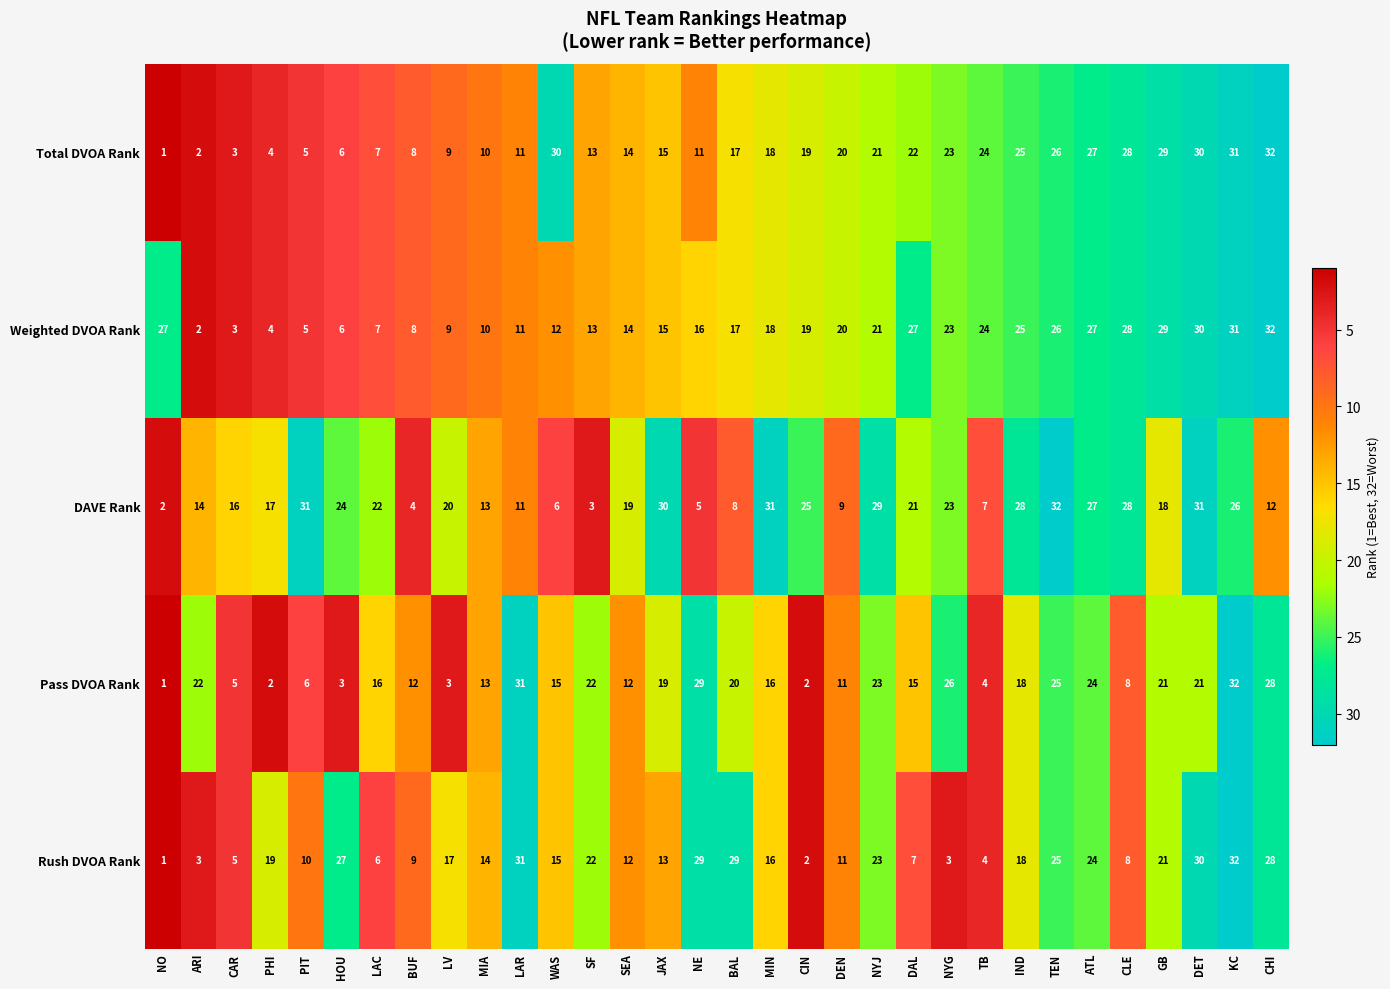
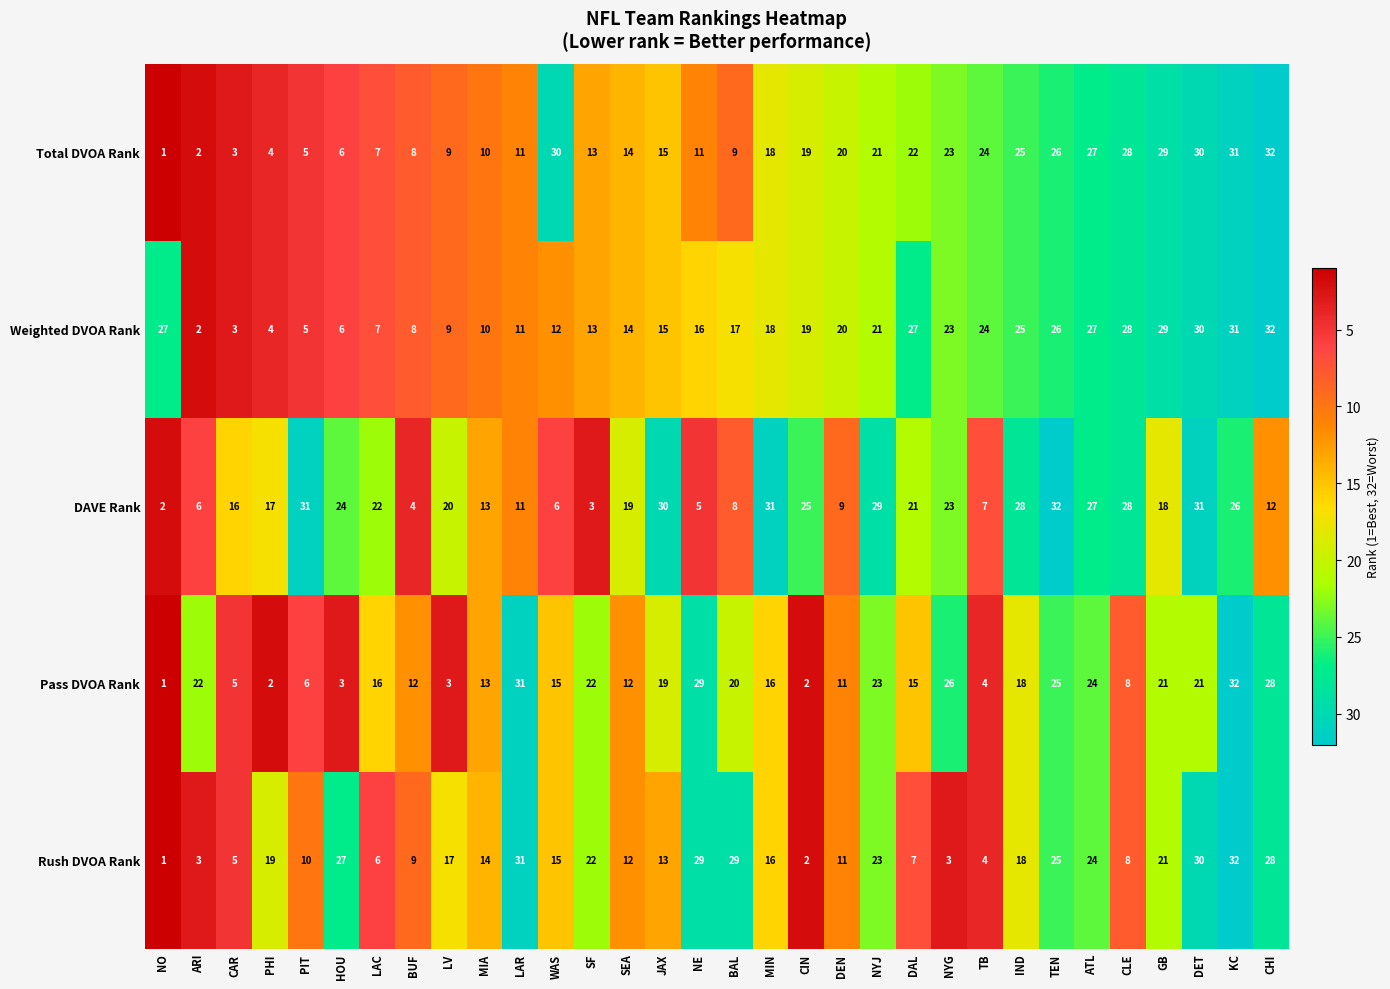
  {
    "Total DVOA Rank": {
      "NO": 1,
      "ARI": 2,
      "CAR": 3,
      "PHI": 4,
      "PIT": 5,
      "HOU": 6,
      "LAC": 7,
      "BUF": 8,
      "LV": 9,
      "MIA": 10,
      "LAR": 11,
      "WAS": 30,
      "SF": 13,
      "SEA": 14,
      "JAX": 15,
      "NE": 11,
-     "BAL": 17,
+     "BAL": 9,
      "MIN": 18,
      "CIN": 19,
      "DEN": 20,
      "NYJ": 21,
      "DAL": 22,
      "NYG": 23,
      "TB": 24,
      "IND": 25,
      "TEN": 26,
      "ATL": 27,
      "CLE": 28,
      "GB": 29,
      "DET": 30,
      "KC": 31,
      "CHI": 32
    },
    "Weighted DVOA Rank": {
      "NO": 27,
      "ARI": 2,
      "CAR": 3,
      "PHI": 4,
      "PIT": 5,
      "HOU": 6,
      "LAC": 7,
      "BUF": 8,
      "LV": 9,
      "MIA": 10,
      "LAR": 11,
      "WAS": 12,
      "SF": 13,
      "SEA": 14,
      "JAX": 15,
      "NE": 16,
      "BAL": 17,
      "MIN": 18,
      "CIN": 19,
      "DEN": 20,
      "NYJ": 21,
      "DAL": 27,
      "NYG": 23,
      "TB": 24,
      "IND": 25,
      "TEN": 26,
      "ATL": 27,
      "CLE": 28,
      "GB": 29,
      "DET": 30,
      "KC": 31,
      "CHI": 32
    },
    "DAVE Rank": {
      "NO": 2,
-     "ARI": 14,
+     "ARI": 6,
      "CAR": 16,
      "PHI": 17,
      "PIT": 31,
      "HOU": 24,
      "LAC": 22,
      "BUF": 4,
      "LV": 20,
      "MIA": 13,
      "LAR": 11,
      "WAS": 6,
      "SF": 3,
      "SEA": 19,
      "JAX": 30,
      "NE": 5,
      "BAL": 8,
      "MIN": 31,
      "CIN": 25,
      "DEN": 9,
      "NYJ": 29,
      "DAL": 21,
      "NYG": 23,
      "TB": 7,
      "IND": 28,
      "TEN": 32,
      "ATL": 27,
      "CLE": 28,
      "GB": 18,
      "DET": 31,
      "KC": 26,
      "CHI": 12
    },
    "Pass DVOA Rank": {
      "NO": 1,
      "ARI": 22,
      "CAR": 5,
      "PHI": 2,
      "PIT": 6,
      "HOU": 3,
      "LAC": 16,
      "BUF": 12,
      "LV": 3,
      "MIA": 13,
      "LAR": 31,
      "WAS": 15,
      "SF": 22,
      "SEA": 12,
      "JAX": 19,
      "NE": 29,
      "BAL": 20,
      "MIN": 16,
      "CIN": 2,
      "DEN": 11,
      "NYJ": 23,
      "DAL": 15,
      "NYG": 26,
      "TB": 4,
      "IND": 18,
      "TEN": 25,
      "ATL": 24,
      "CLE": 8,
      "GB": 21,
      "DET": 21,
      "KC": 32,
      "CHI": 28
    },
    "Rush DVOA Rank": {
      "NO": 1,
      "ARI": 3,
      "CAR": 5,
      "PHI": 19,
      "PIT": 10,
      "HOU": 27,
      "LAC": 6,
      "BUF": 9,
      "LV": 17,
      "MIA": 14,
      "LAR": 31,
      "WAS": 15,
      "SF": 22,
      "SEA": 12,
      "JAX": 13,
      "NE": 29,
      "BAL": 29,
      "MIN": 16,
      "CIN": 2,
      "DEN": 11,
      "NYJ": 23,
      "DAL": 7,
      "NYG": 3,
      "TB": 4,
      "IND": 18,
      "TEN": 25,
      "ATL": 24,
      "CLE": 8,
      "GB": 21,
      "DET": 30,
      "KC": 32,
      "CHI": 28
    }
  }
